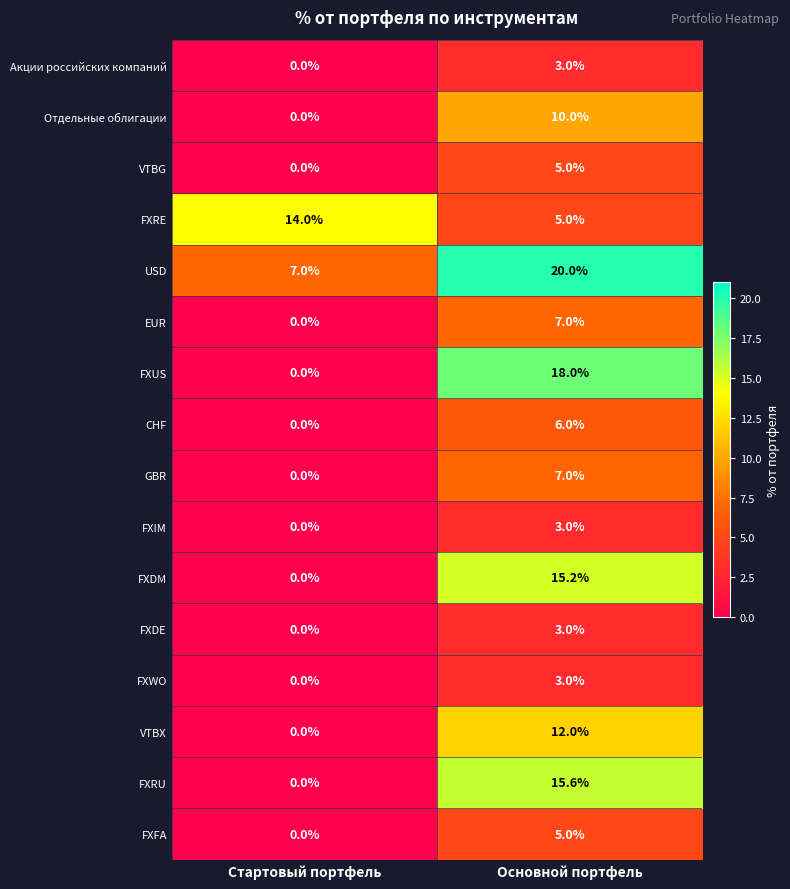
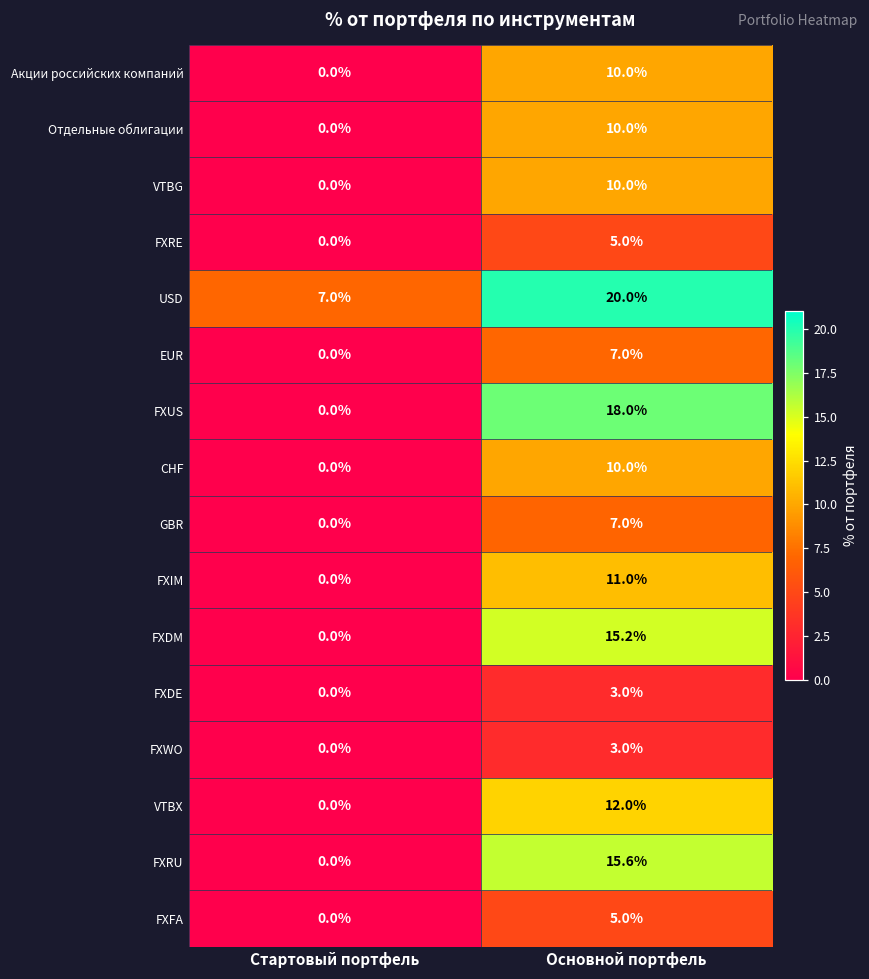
  {
    "Акции российских компаний": {
      "Стартовый портфель": "0.0%",
-     "Основной портфель": "3.0%"
+     "Основной портфель": "10.0%"
    },
    "Отдельные облигации": {
      "Стартовый портфель": "0.0%",
      "Основной портфель": "10.0%"
    },
    "VTBG": {
      "Стартовый портфель": "0.0%",
-     "Основной портфель": "5.0%"
+     "Основной портфель": "10.0%"
    },
    "FXRE": {
-     "Стартовый портфель": "14.0%",
+     "Стартовый портфель": "0.0%",
      "Основной портфель": "5.0%"
    },
    "USD": {
      "Стартовый портфель": "7.0%",
      "Основной портфель": "20.0%"
    },
    "EUR": {
      "Стартовый портфель": "0.0%",
      "Основной портфель": "7.0%"
    },
    "FXUS": {
      "Стартовый портфель": "0.0%",
      "Основной портфель": "18.0%"
    },
    "CHF": {
      "Стартовый портфель": "0.0%",
-     "Основной портфель": "6.0%"
+     "Основной портфель": "10.0%"
    },
    "GBR": {
      "Стартовый портфель": "0.0%",
      "Основной портфель": "7.0%"
    },
    "FXIM": {
      "Стартовый портфель": "0.0%",
-     "Основной портфель": "3.0%"
+     "Основной портфель": "11.0%"
    },
    "FXDM": {
      "Стартовый портфель": "0.0%",
      "Основной портфель": "15.2%"
    },
    "FXDE": {
      "Стартовый портфель": "0.0%",
      "Основной портфель": "3.0%"
    },
    "FXWO": {
      "Стартовый портфель": "0.0%",
      "Основной портфель": "3.0%"
    },
    "VTBX": {
      "Стартовый портфель": "0.0%",
      "Основной портфель": "12.0%"
    },
    "FXRU": {
      "Стартовый портфель": "0.0%",
      "Основной портфель": "15.6%"
    },
    "FXFA": {
      "Стартовый портфель": "0.0%",
      "Основной портфель": "5.0%"
    }
  }
